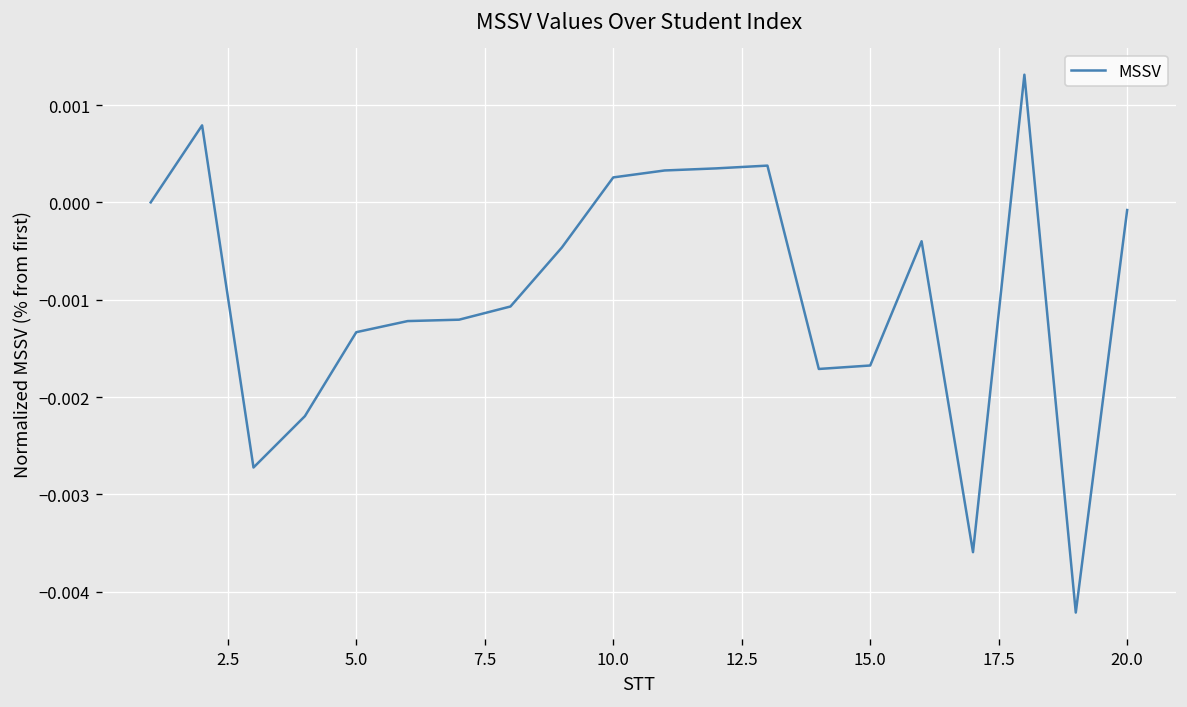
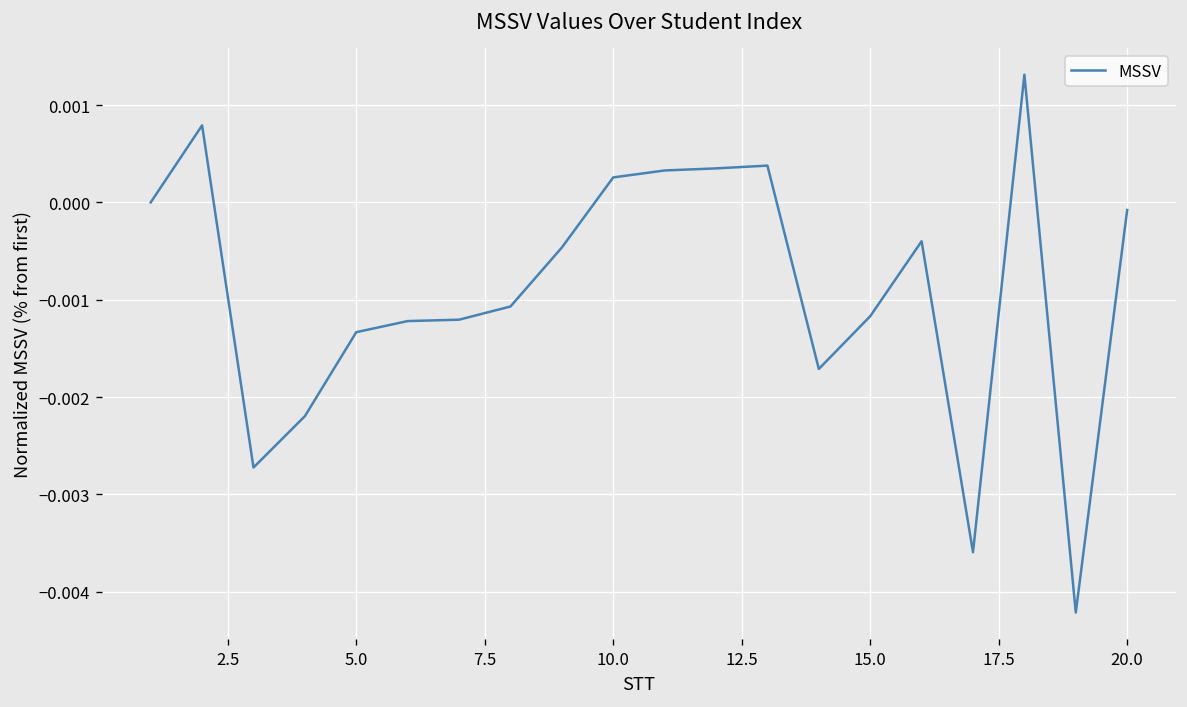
  {
    "5.0": -0.0013,
    "10.0": 0.0003,
-   "15.0": -0.0017,
+   "15.0": -0.0012,
    "20.0": -0.0001
  }
